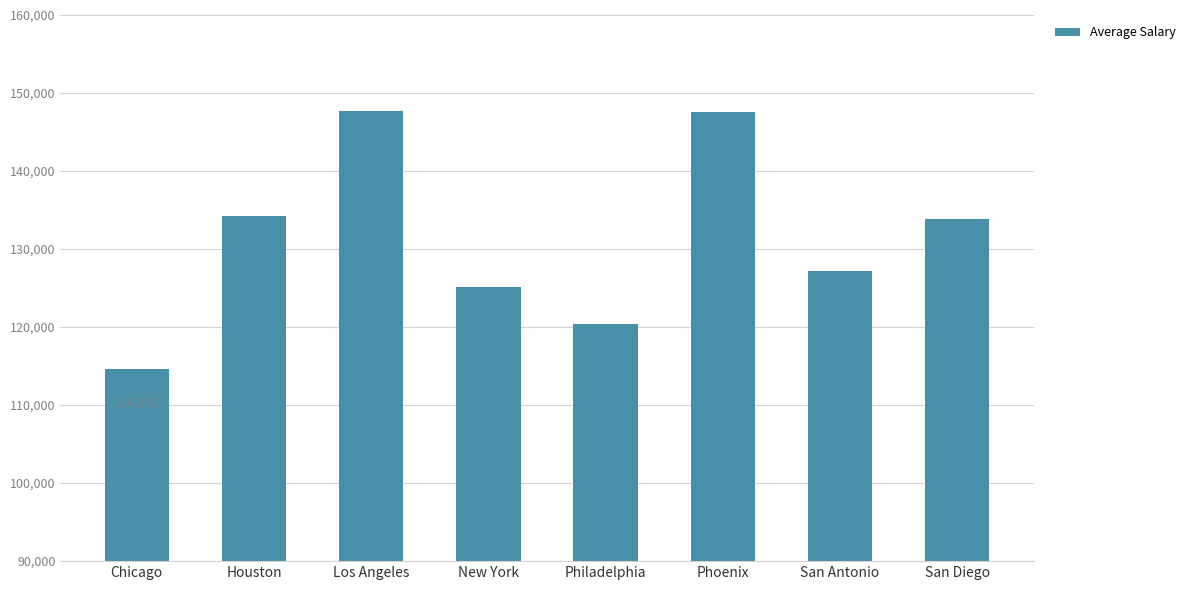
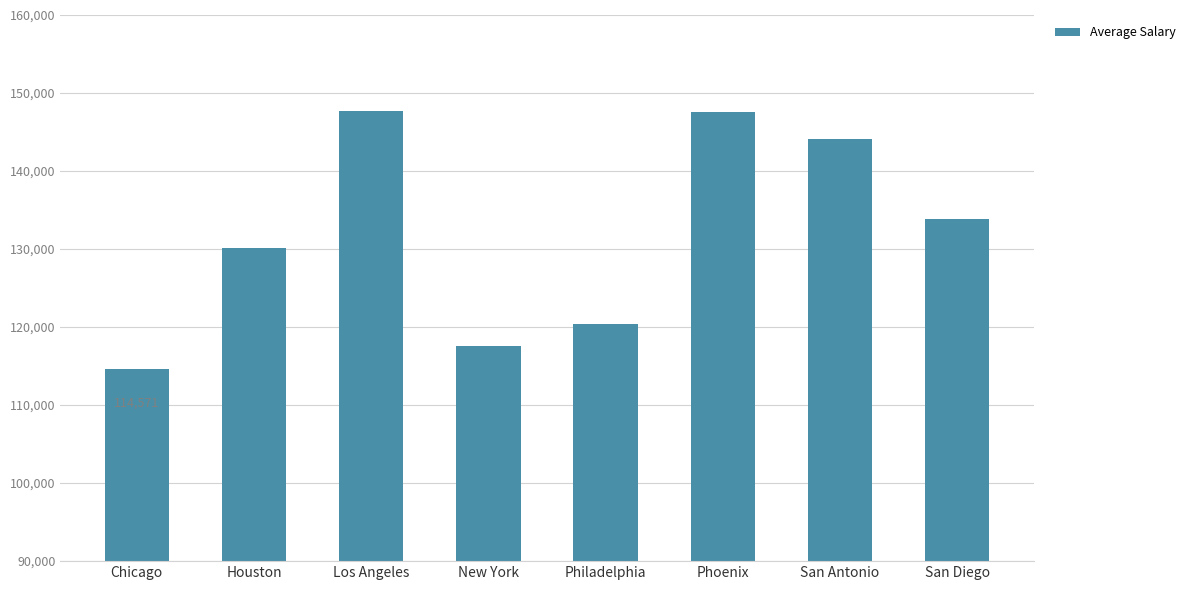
  {
-   "Houston": "134,000",
+   "Houston": "130,000",
    "Los Angeles": "148,000",
-   "New York": "125,000",
+   "New York": "118,000",
    "Philadelphia": "120,000",
    "Phoenix": "148,000",
-   "San Antonio": "127,000",
+   "San Antonio": "144,000",
    "San Diego": "134,000"
  }
